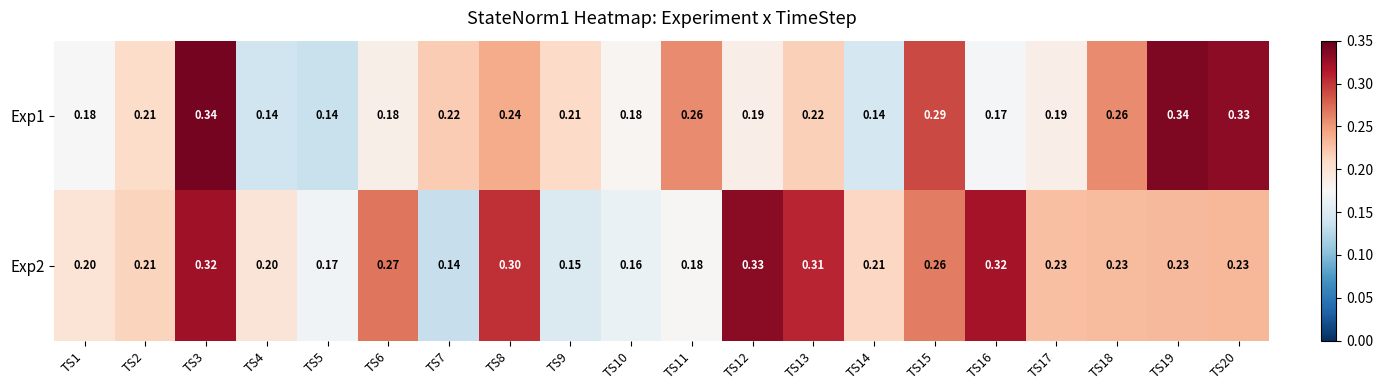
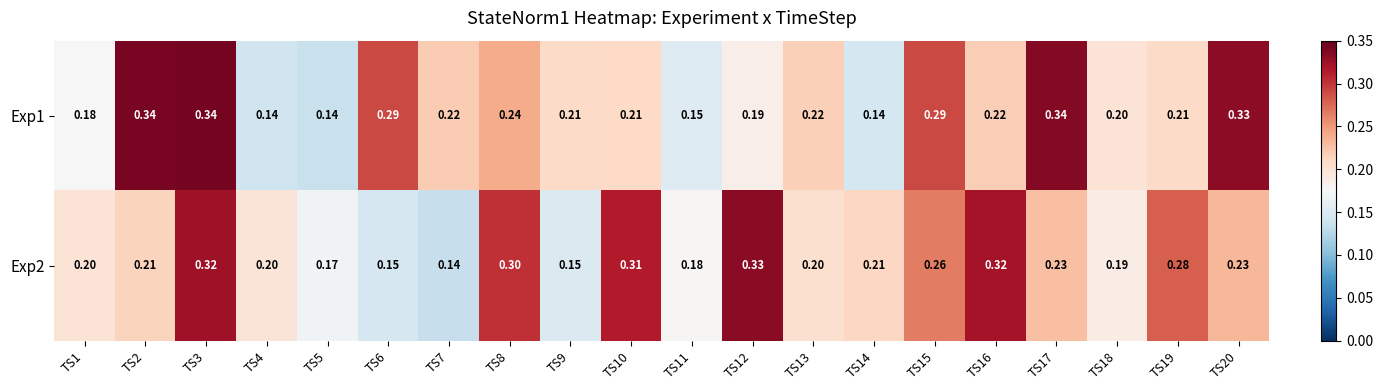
  {
    "Exp1": {
      "TS1": 0.18,
-     "TS2": 0.21,
+     "TS2": 0.34,
      "TS3": 0.34,
      "TS4": 0.14,
      "TS5": 0.14,
-     "TS6": 0.18,
+     "TS6": 0.29,
      "TS7": 0.22,
      "TS8": 0.24,
      "TS9": 0.21,
-     "TS10": 0.18,
-     "TS11": 0.26,
+     "TS10": 0.21,
+     "TS11": 0.15,
      "TS12": 0.19,
      "TS13": 0.22,
      "TS14": 0.14,
      "TS15": 0.29,
-     "TS16": 0.17,
-     "TS17": 0.19,
-     "TS18": 0.26,
-     "TS19": 0.34,
+     "TS16": 0.22,
+     "TS17": 0.34,
+     "TS18": 0.20,
+     "TS19": 0.21,
      "TS20": 0.33
    },
    "Exp2": {
      "TS1": 0.20,
      "TS2": 0.21,
      "TS3": 0.32,
      "TS4": 0.20,
      "TS5": 0.17,
-     "TS6": 0.27,
+     "TS6": 0.15,
      "TS7": 0.14,
      "TS8": 0.30,
      "TS9": 0.15,
-     "TS10": 0.16,
+     "TS10": 0.31,
      "TS11": 0.18,
      "TS12": 0.33,
-     "TS13": 0.31,
+     "TS13": 0.20,
      "TS14": 0.21,
      "TS15": 0.26,
      "TS16": 0.32,
      "TS17": 0.23,
-     "TS18": 0.23,
-     "TS19": 0.23,
+     "TS18": 0.19,
+     "TS19": 0.28,
      "TS20": 0.23
    }
  }
